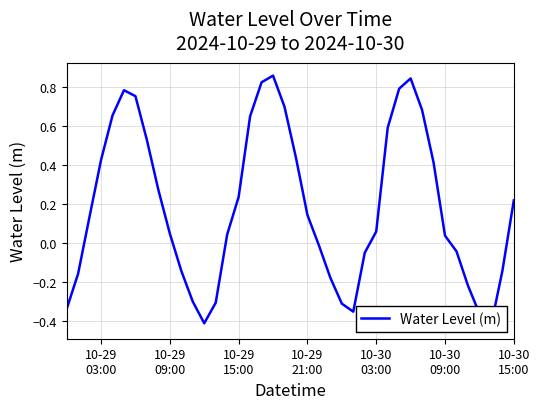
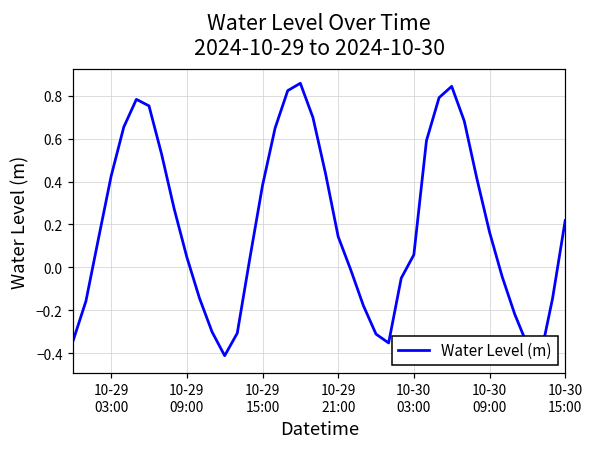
  {
    "10-29 03:00": 0.43,
    "10-29 09:00": 0.05,
-   "10-29 15:00": 0.24,
+   "10-29 15:00": 0.38,
    "10-29 21:00": 0.14,
    "10-30 03:00": 0.06,
-   "10-30 09:00": 0.04,
+   "10-30 09:00": 0.16,
    "10-30 15:00": 0.22
  }
